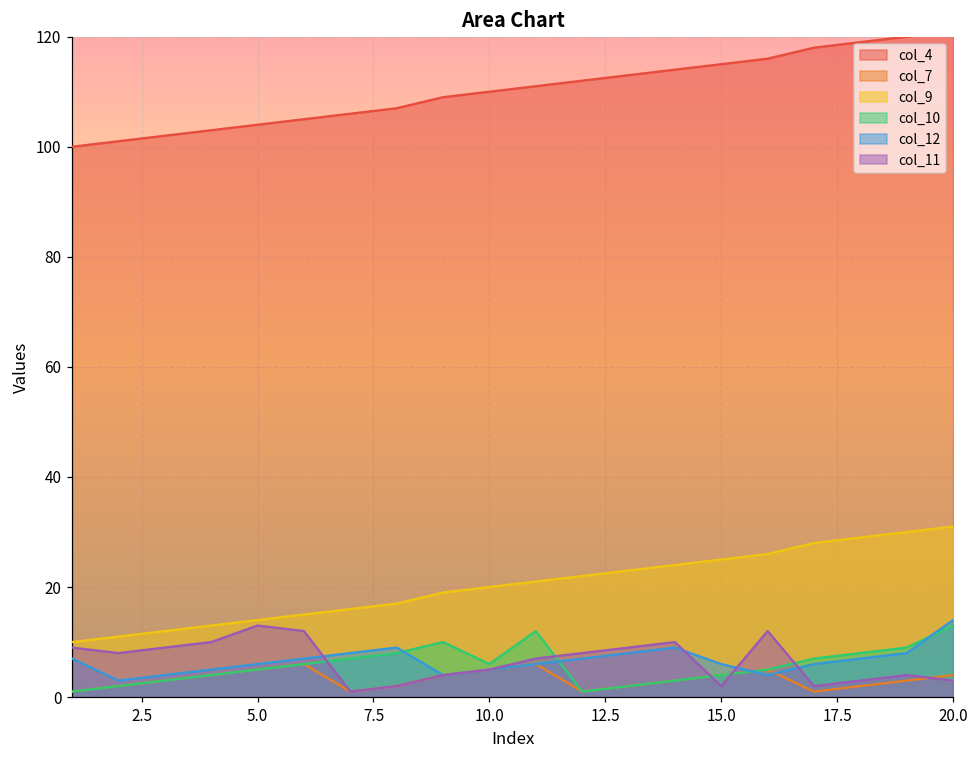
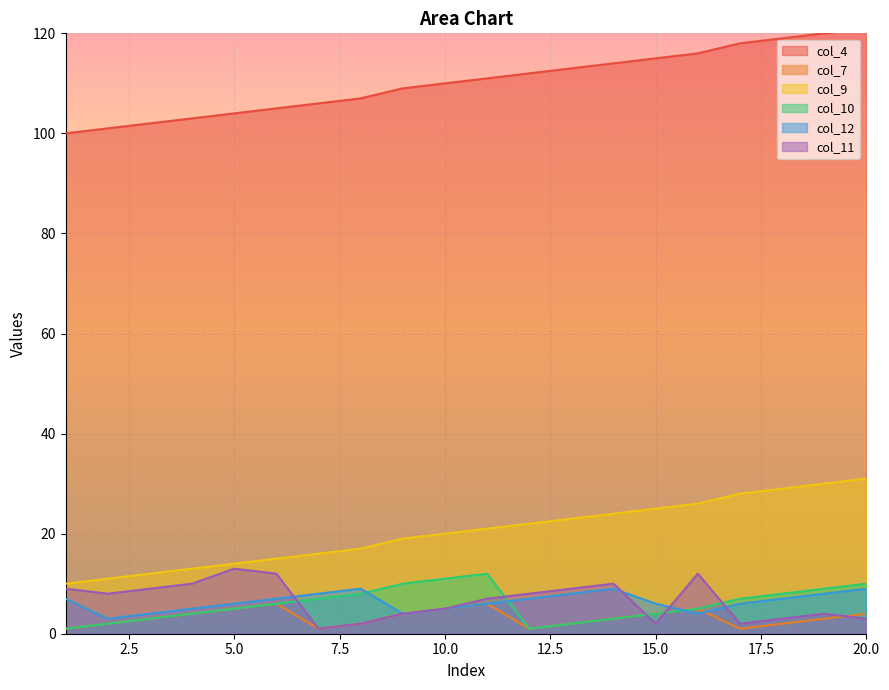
  {
    "col_10": {
-     "10.0": 6,
-     "20.0": 13
+     "10.0": 11,
+     "20.0": 10
    },
    "col_12": {
      "5.0": 6,
      "15.0": 6,
-     "20.0": 14
+     "20.0": 9
    },
    "col_11": {
      "5.0": 13,
      "15.0": 2,
      "20.0": 3
    }
  }
